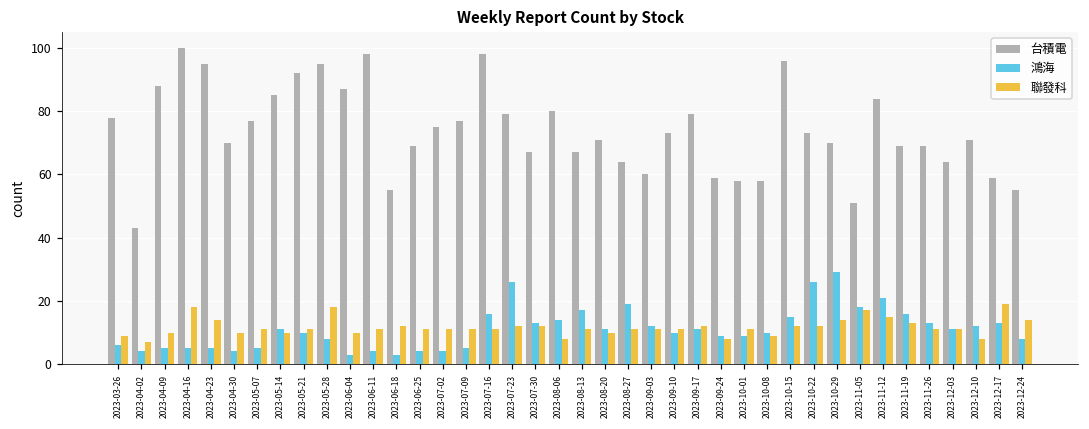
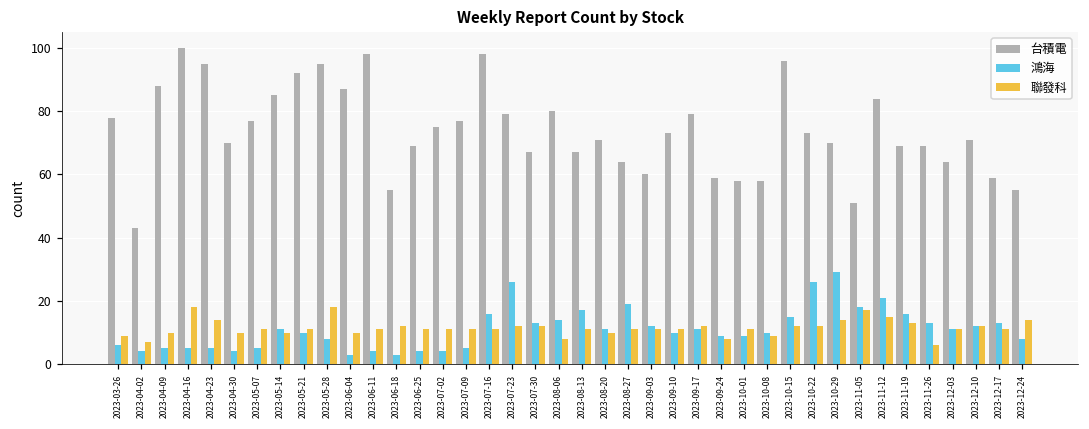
  {
    "台積電": {
      "2023-03-26": 78,
      "2023-04-02": 43,
      "2023-04-09": 88,
      "2023-04-16": 100,
      "2023-04-23": 95,
      "2023-04-30": 70,
      "2023-05-07": 77,
      "2023-05-14": 85,
      "2023-05-21": 92,
      "2023-05-28": 95,
      "2023-06-04": 87,
      "2023-06-11": 98,
      "2023-06-18": 55,
      "2023-06-25": 69,
      "2023-07-02": 75,
      "2023-07-09": 77,
      "2023-07-16": 98,
      "2023-07-23": 79,
      "2023-07-30": 67,
      "2023-08-06": 80,
      "2023-08-13": 67,
      "2023-08-20": 71,
      "2023-08-27": 64,
      "2023-09-03": 60,
      "2023-09-10": 73,
      "2023-09-17": 79,
      "2023-09-24": 59,
      "2023-10-01": 58,
      "2023-10-08": 58,
      "2023-10-15": 96,
      "2023-10-22": 73,
      "2023-10-29": 70,
      "2023-11-05": 51,
      "2023-11-12": 84,
      "2023-11-19": 69,
      "2023-11-26": 69,
      "2023-12-03": 64,
      "2023-12-10": 71,
      "2023-12-17": 59,
      "2023-12-24": 55
    },
    "鴻海": {
      "2023-03-26": 6,
      "2023-04-02": 4,
      "2023-04-09": 5,
      "2023-04-16": 5,
      "2023-04-23": 5,
      "2023-04-30": 4,
      "2023-05-07": 5,
      "2023-05-14": 11,
      "2023-05-21": 10,
      "2023-05-28": 8,
      "2023-06-04": 3,
      "2023-06-11": 4,
      "2023-06-18": 3,
      "2023-06-25": 4,
      "2023-07-02": 4,
      "2023-07-09": 5,
      "2023-07-16": 16,
      "2023-07-23": 26,
      "2023-07-30": 13,
      "2023-08-06": 14,
      "2023-08-13": 17,
      "2023-08-20": 11,
      "2023-08-27": 19,
      "2023-09-03": 12,
      "2023-09-10": 10,
      "2023-09-17": 11,
      "2023-09-24": 9,
      "2023-10-01": 9,
      "2023-10-08": 10,
      "2023-10-15": 15,
      "2023-10-22": 26,
      "2023-10-29": 29,
      "2023-11-05": 18,
      "2023-11-12": 21,
      "2023-11-19": 16,
      "2023-11-26": 13,
      "2023-12-03": 11,
      "2023-12-10": 12,
      "2023-12-17": 13,
      "2023-12-24": 8
    },
    "聯發科": {
      "2023-03-26": 9,
      "2023-04-02": 7,
      "2023-04-09": 10,
      "2023-04-16": 18,
      "2023-04-23": 14,
      "2023-04-30": 10,
      "2023-05-07": 11,
      "2023-05-14": 10,
      "2023-05-21": 11,
      "2023-05-28": 18,
      "2023-06-04": 10,
      "2023-06-11": 11,
      "2023-06-18": 12,
      "2023-06-25": 11,
      "2023-07-02": 11,
      "2023-07-09": 11,
      "2023-07-16": 11,
      "2023-07-23": 12,
      "2023-07-30": 12,
      "2023-08-06": 8,
      "2023-08-13": 11,
      "2023-08-20": 10,
      "2023-08-27": 11,
      "2023-09-03": 11,
      "2023-09-10": 11,
      "2023-09-17": 12,
      "2023-09-24": 8,
      "2023-10-01": 11,
      "2023-10-08": 9,
      "2023-10-15": 12,
      "2023-10-22": 12,
      "2023-10-29": 14,
      "2023-11-05": 17,
      "2023-11-12": 15,
      "2023-11-19": 13,
-     "2023-11-26": 11,
+     "2023-11-26": 6,
      "2023-12-03": 11,
-     "2023-12-10": 8,
-     "2023-12-17": 19,
+     "2023-12-10": 12,
+     "2023-12-17": 11,
      "2023-12-24": 14
    }
  }
